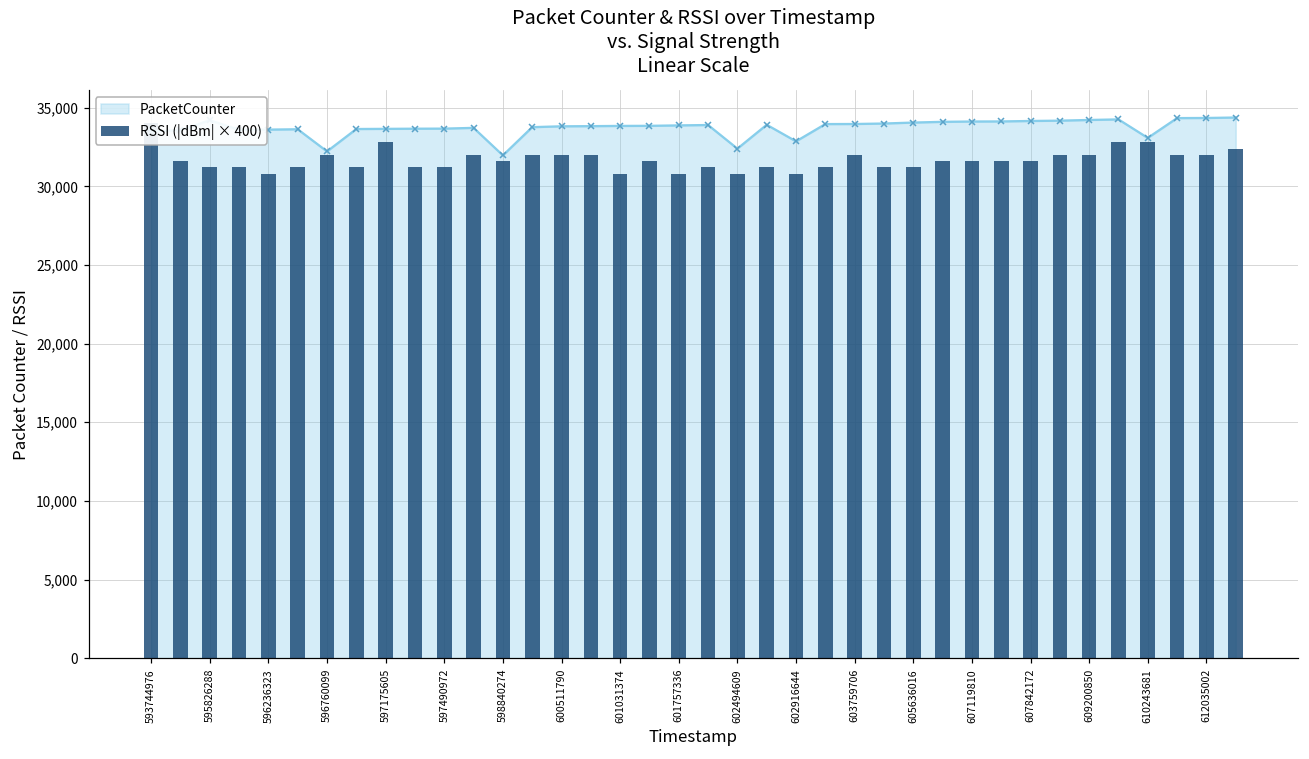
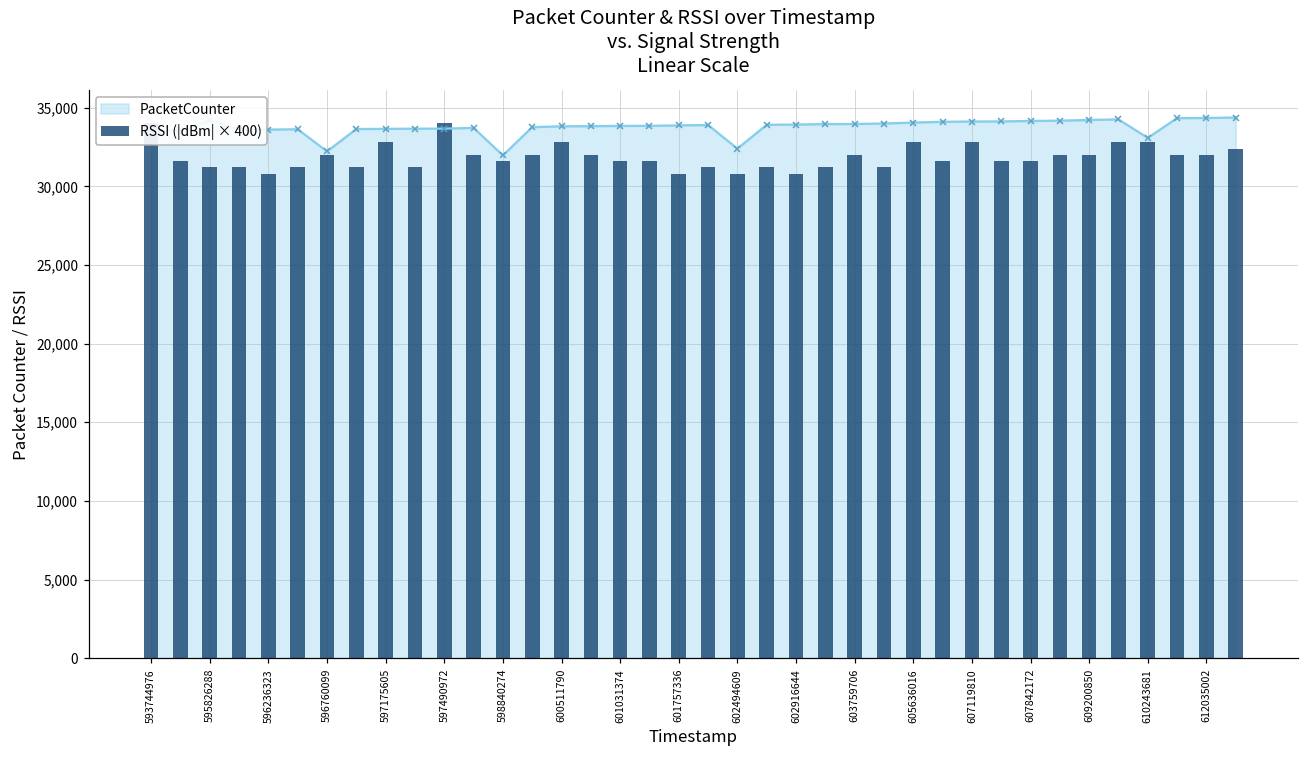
  {
    "RSSI (|dBm| × 400)": {
      "595826288": "31,200",
      "596236323": "30,800",
      "596760099": "32,000",
      "597175605": "32,800",
-     "597490972": "31,200",
+     "597490972": "34,000",
      "598840274": "31,600",
-     "600511790": "32,000",
-     "601031374": "30,800",
+     "600511790": "32,800",
+     "601031374": "31,600",
      "601757336": "30,800",
      "602494609": "30,800",
      "602916644": "30,800",
      "603759706": "32,000",
-     "605636016": "31,200",
-     "607119810": "31,600",
+     "605636016": "32,800",
+     "607119810": "32,800",
      "607842172": "31,600",
      "609200850": "32,000",
      "610243681": "32,800",
      "612035002": "32,000"
    },
    "PacketCounter": {
      "596236323": "33,600",
      "596760099": "32,200",
      "597175605": "33,700",
      "597490972": "33,700",
      "598840274": "32,000",
      "600511790": "33,800",
      "601031374": "33,800",
      "601757336": "33,900",
      "602494609": "32,400",
-     "602916644": "32,900",
+     "602916644": "33,900",
      "603759706": "34,000",
      "605636016": "34,100",
      "607119810": "34,100",
      "607842172": "34,200",
      "609200850": "34,200",
      "610243681": "33,100",
      "612035002": "34,300"
    }
  }
